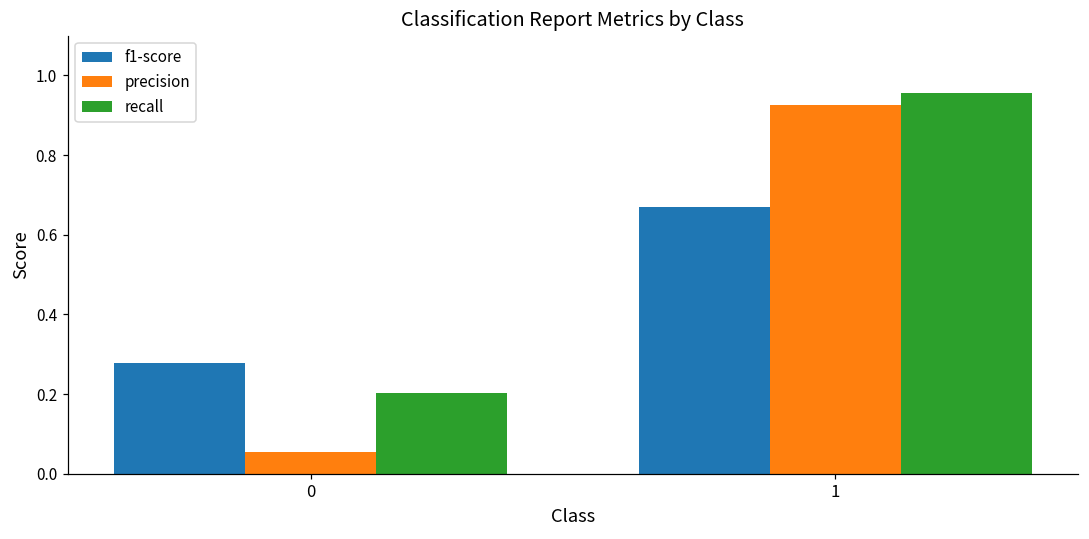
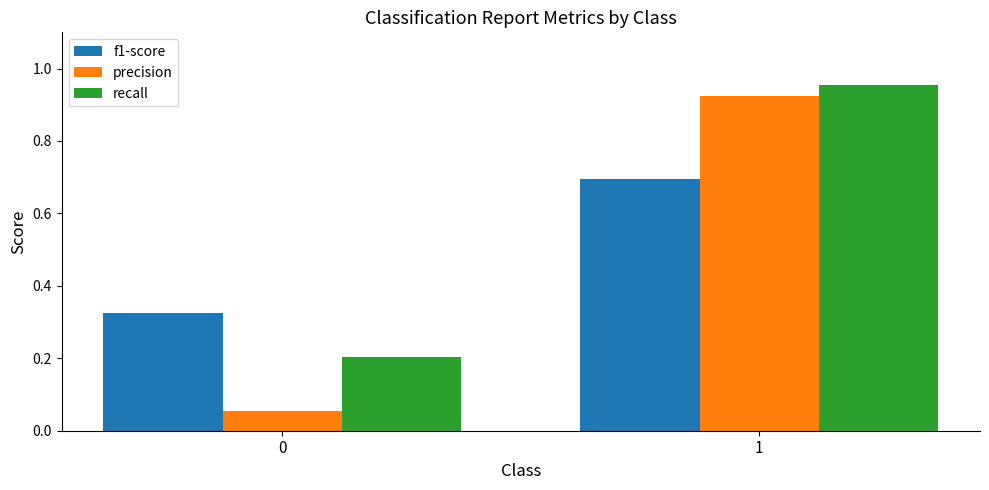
  {
    "f1-score": {
-     "0": 0.28,
-     "1": 0.67
+     "0": 0.32,
+     "1": 0.69
    },
    "precision": {
      "0": 0.06,
      "1": 0.92
    },
    "recall": {
      "0": 0.20,
      "1": 0.96
    }
  }
